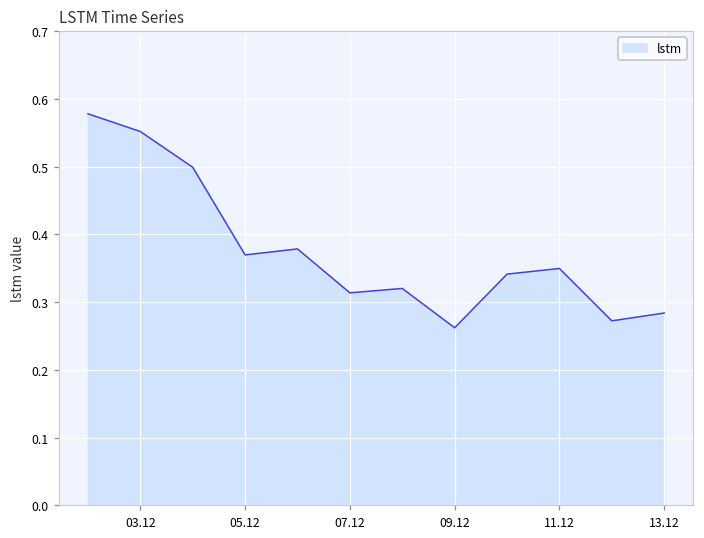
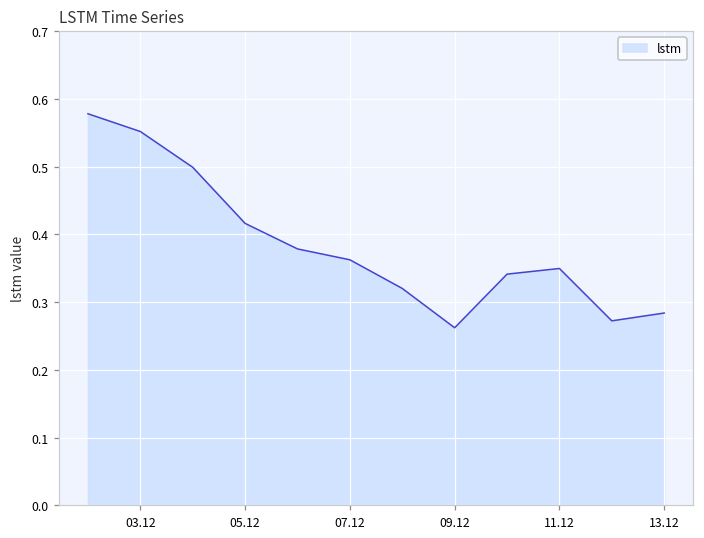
  {
    "03.12": 0.55,
-   "05.12": 0.37,
-   "07.12": 0.31,
+   "05.12": 0.42,
+   "07.12": 0.36,
    "09.12": 0.26,
    "11.12": 0.35,
    "13.12": 0.28
  }
